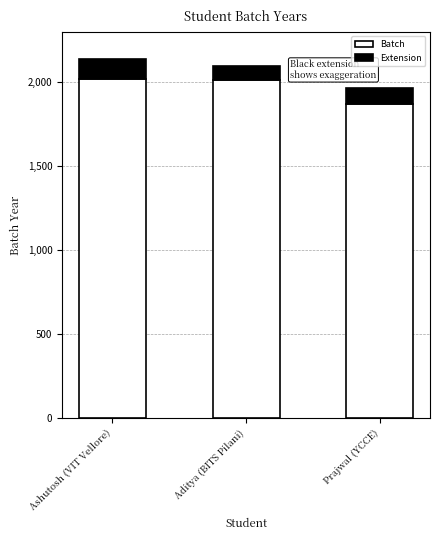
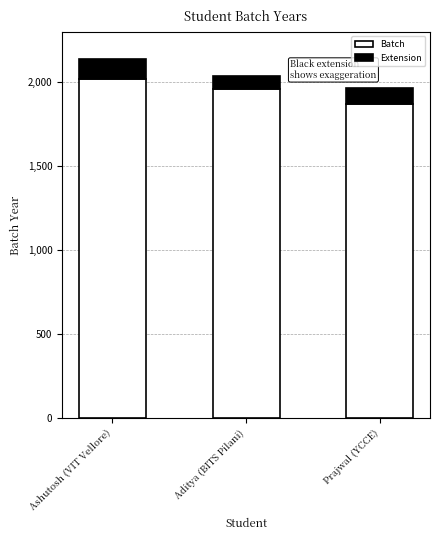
  {
    "Batch": {
      "Ashutosh (VIT Vellore)": "2,020",
-     "Aditya (BITS Pilani)": "2,020",
+     "Aditya (BITS Pilani)": "1,960",
      "Prajwal (YCCE)": "1,870"
    }
  }
